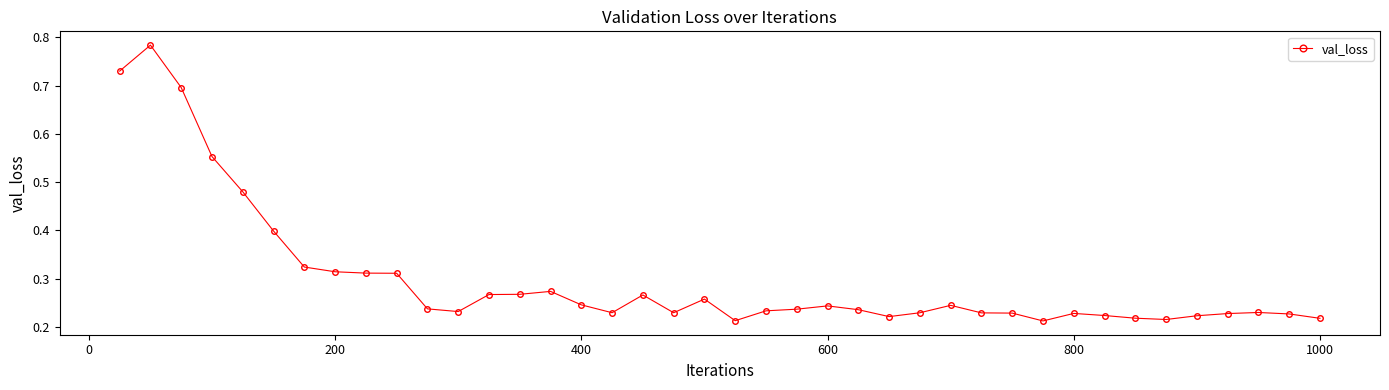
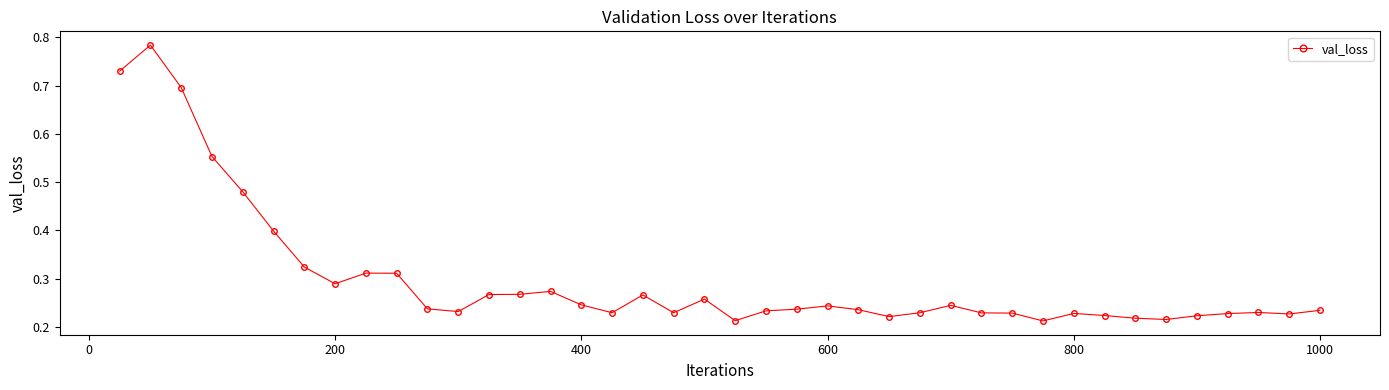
  {
-   "200": 0.31,
+   "200": 0.29,
    "400": 0.25,
    "600": 0.24,
    "800": 0.23,
-   "1000": 0.22
+   "1000": 0.23
  }
